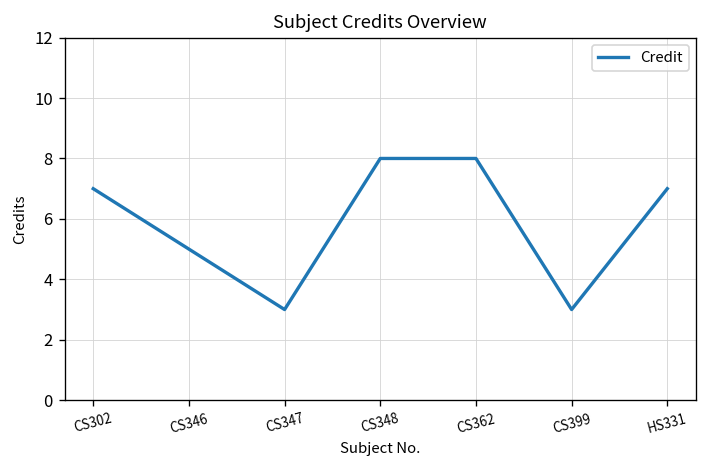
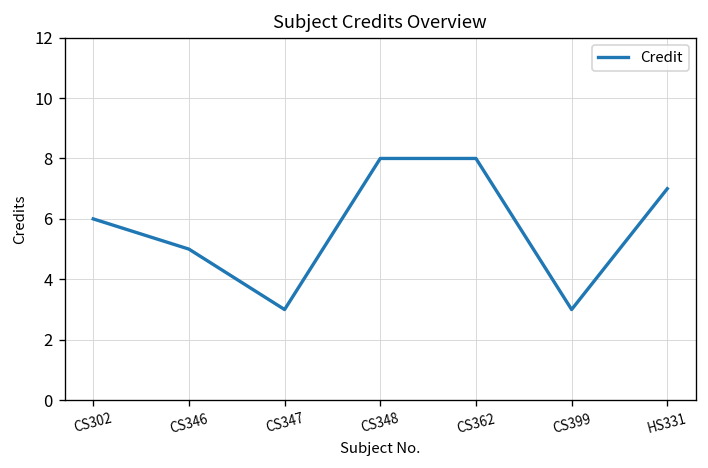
  {
-   "CS302": 7,
+   "CS302": 6,
    "CS346": 5,
    "CS347": 3,
    "CS348": 8,
    "CS362": 8,
    "CS399": 3,
    "HS331": 7
  }
